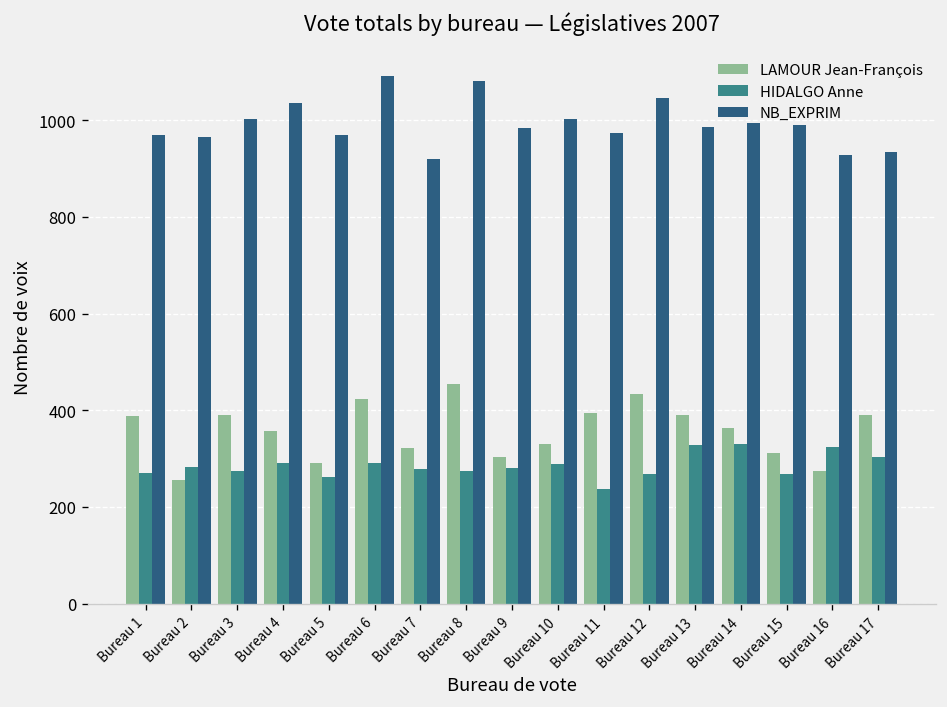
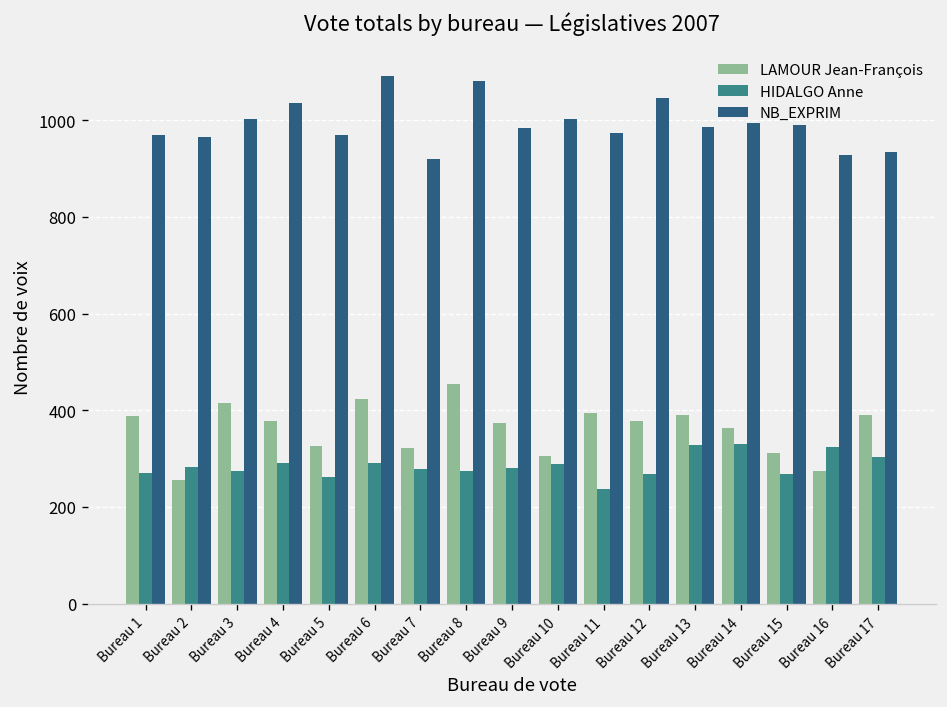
  {
    "LAMOUR Jean-François": {
      "Bureau 1": 390,
      "Bureau 2": 260,
-     "Bureau 3": 390,
-     "Bureau 4": 360,
-     "Bureau 5": 290,
+     "Bureau 3": 410,
+     "Bureau 4": 380,
+     "Bureau 5": 330,
      "Bureau 6": 420,
      "Bureau 7": 320,
      "Bureau 8": 450,
-     "Bureau 9": 300,
-     "Bureau 10": 330,
+     "Bureau 9": 370,
+     "Bureau 10": 310,
      "Bureau 11": 400,
-     "Bureau 12": 430,
+     "Bureau 12": 380,
      "Bureau 13": 390,
      "Bureau 14": 360,
      "Bureau 15": 310,
      "Bureau 16": 270,
      "Bureau 17": 390
    }
  }
